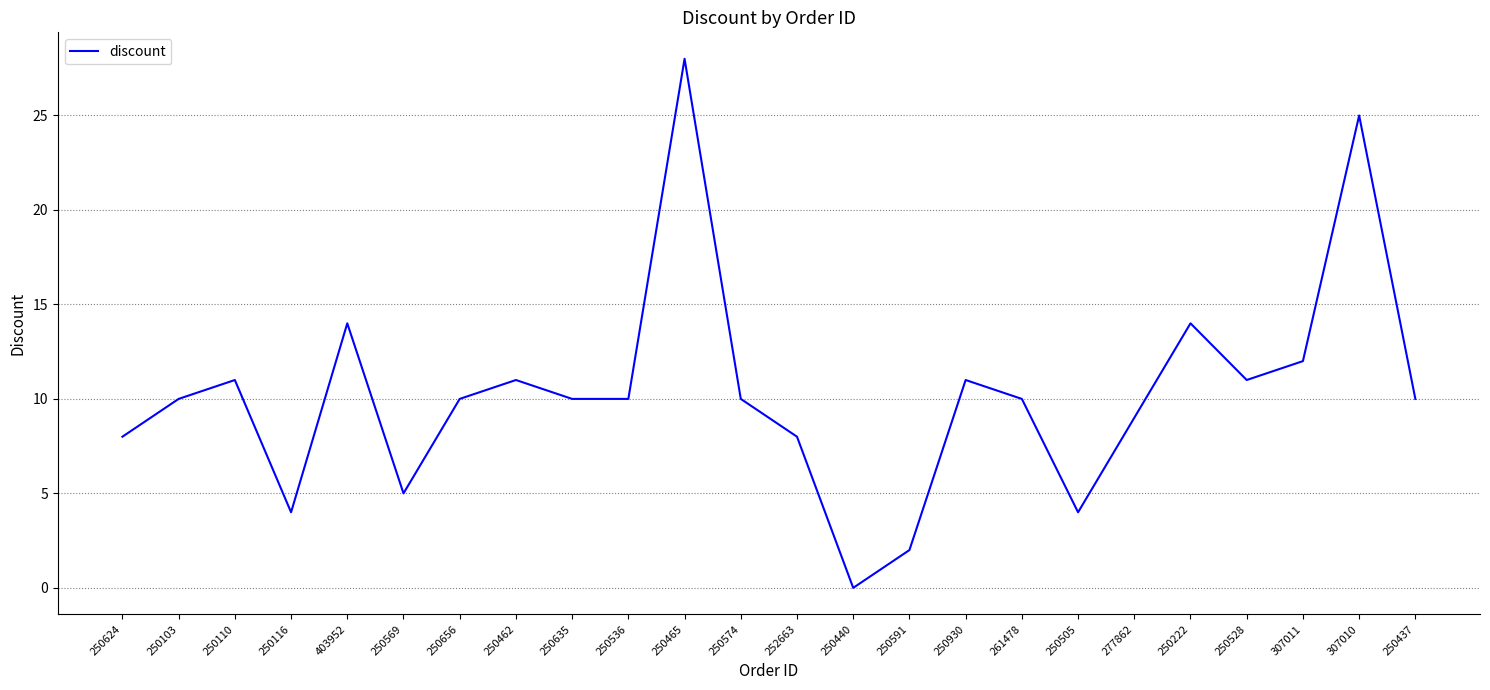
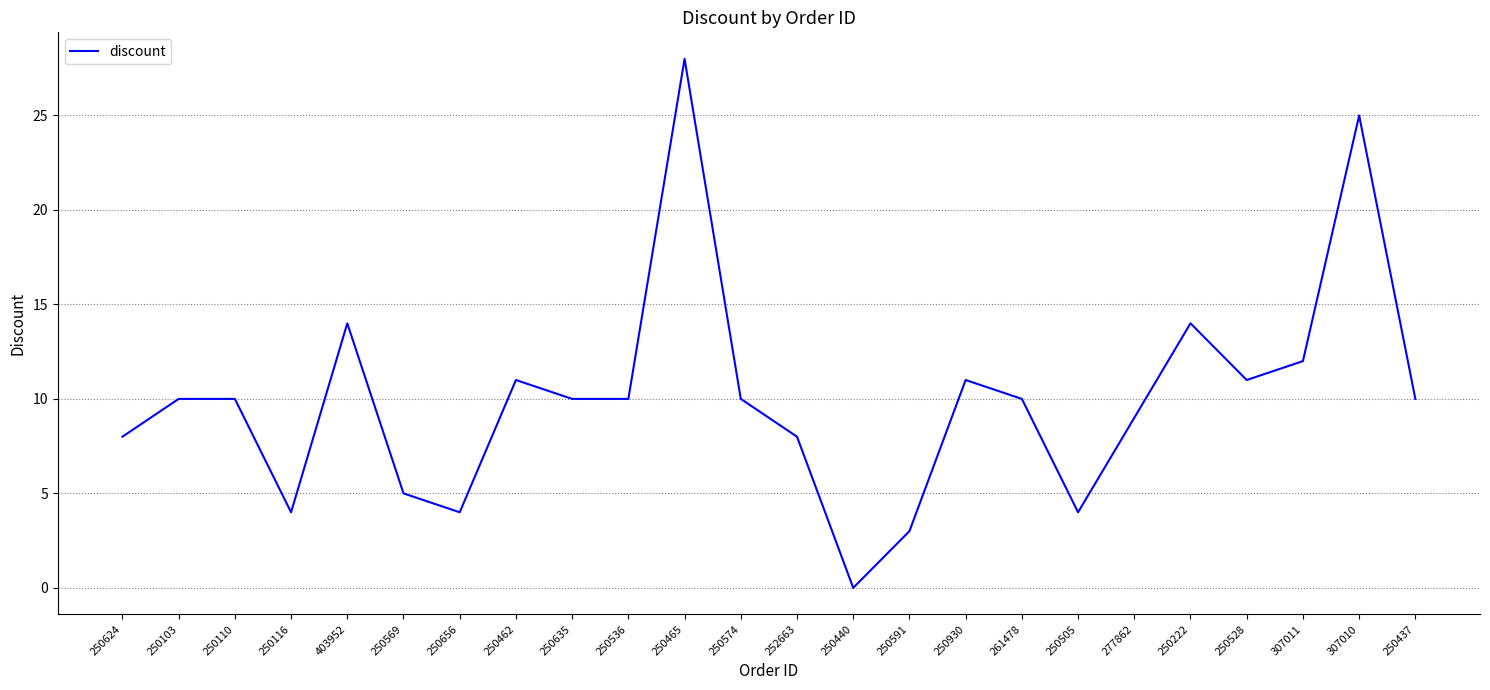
  {
    "250624": 8,
    "250103": 10,
-   "250110": 11,
+   "250110": 10,
    "250116": 4,
    "403952": 14,
    "250569": 5,
-   "250656": 10,
+   "250656": 4,
    "250462": 11,
    "250635": 10,
    "250536": 10,
    "250465": 28,
    "250574": 10,
    "252663": 8,
    "250440": 0,
-   "250591": 2,
+   "250591": 3,
    "250930": 11,
    "261478": 10,
    "250505": 4,
    "277862": 9,
    "250222": 14,
    "250528": 11,
    "307011": 12,
    "307010": 25,
    "250437": 10
  }
